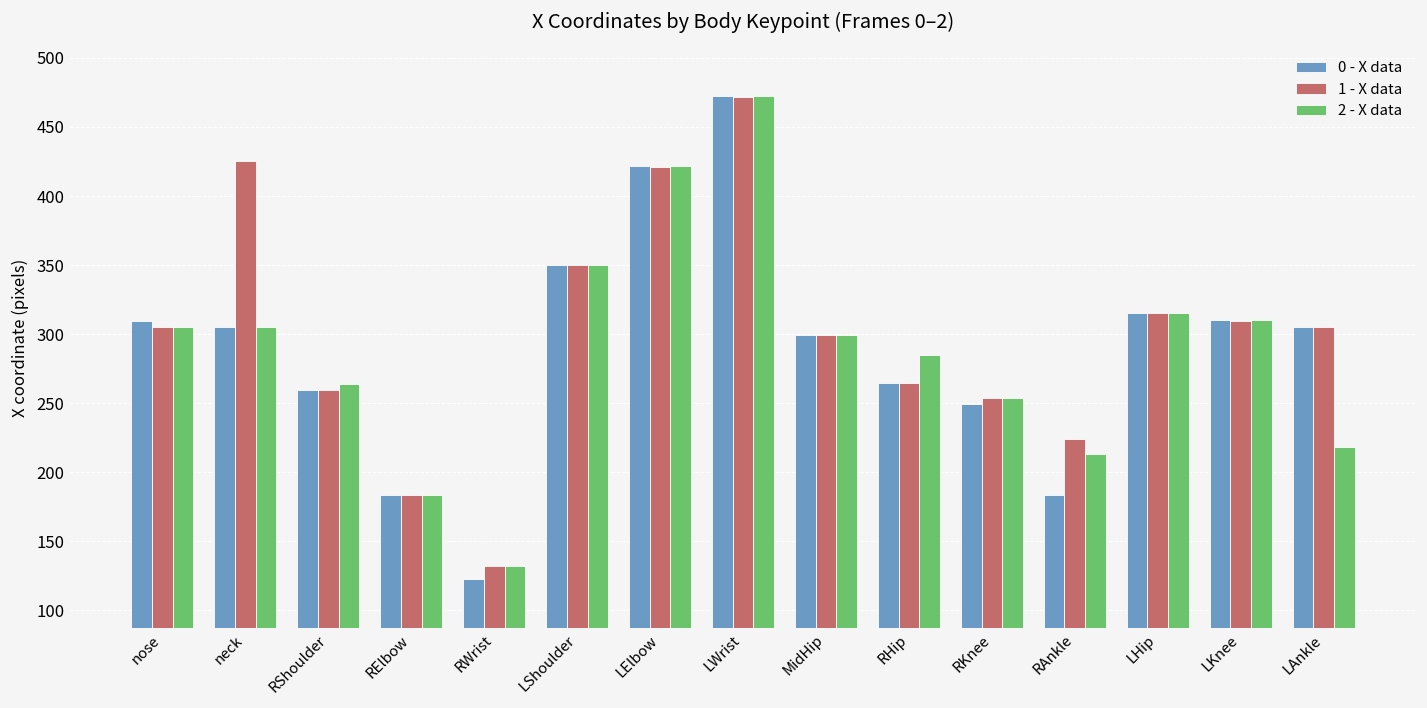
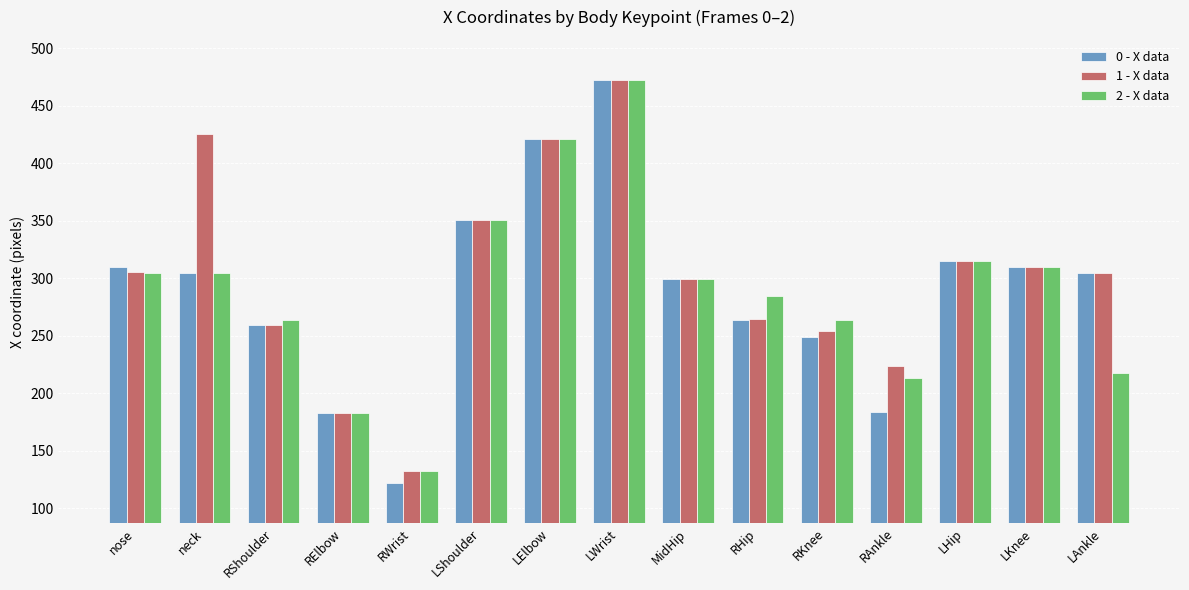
  {
    "0 - X data": {
      "nose": 310,
      "neck": 305,
      "RShoulder": 259,
      "RElbow": 183,
      "RWrist": 122,
      "LShoulder": 350,
      "LElbow": 421,
      "LWrist": 472,
      "MidHip": 299,
      "RHip": 264,
      "RKnee": 249,
      "RAnkle": 184,
      "LHip": 315,
      "LKnee": 310,
      "LAnkle": 305
    },
    "1 - X data": {
      "nose": 305,
      "neck": 425,
      "RShoulder": 259,
      "RElbow": 183,
      "RWrist": 132,
      "LShoulder": 350,
      "LElbow": 421,
      "LWrist": 472,
      "MidHip": 299,
      "RHip": 264,
      "RKnee": 254,
      "RAnkle": 224,
      "LHip": 315,
      "LKnee": 310,
      "LAnkle": 305
    },
    "2 - X data": {
      "nose": 305,
      "neck": 305,
      "RShoulder": 264,
      "RElbow": 183,
      "RWrist": 132,
      "LShoulder": 350,
      "LElbow": 421,
      "LWrist": 472,
      "MidHip": 299,
      "RHip": 285,
-     "RKnee": 254,
+     "RKnee": 263,
      "RAnkle": 213,
      "LHip": 315,
      "LKnee": 310,
      "LAnkle": 218
    }
  }
